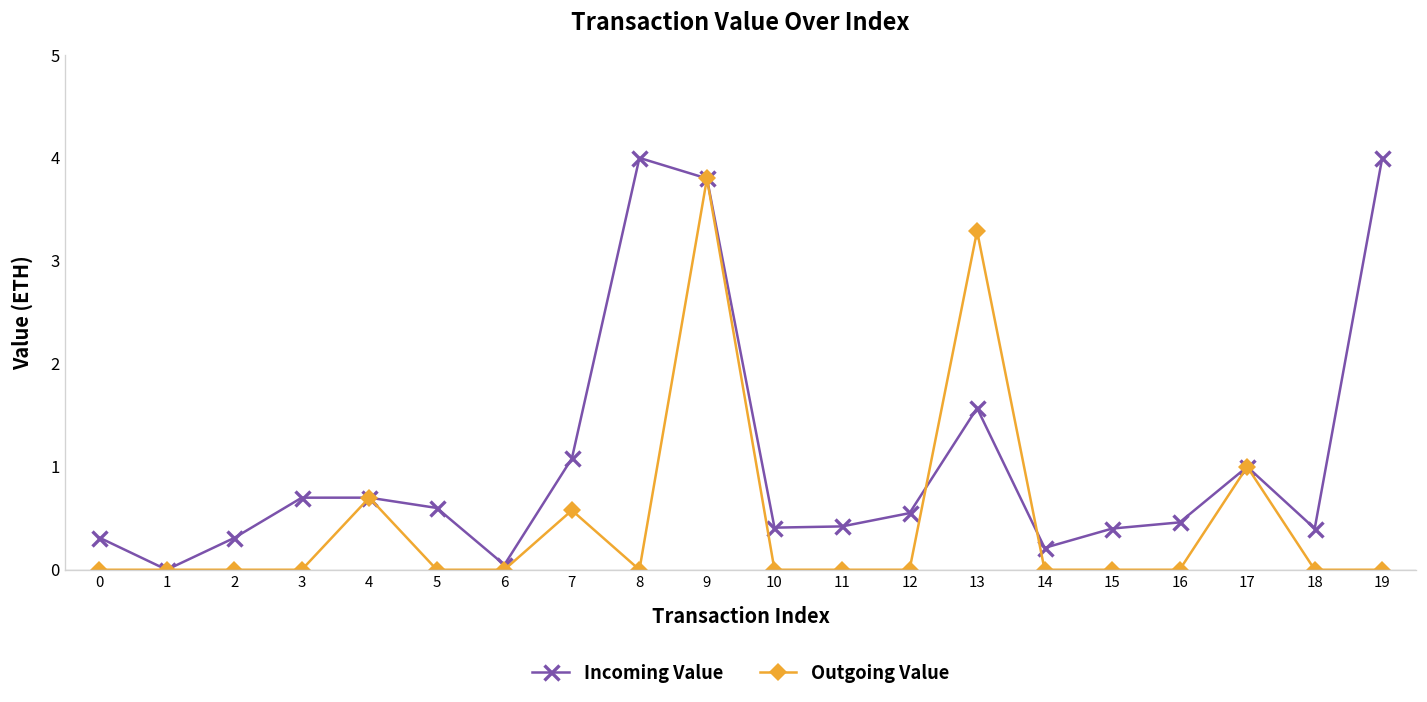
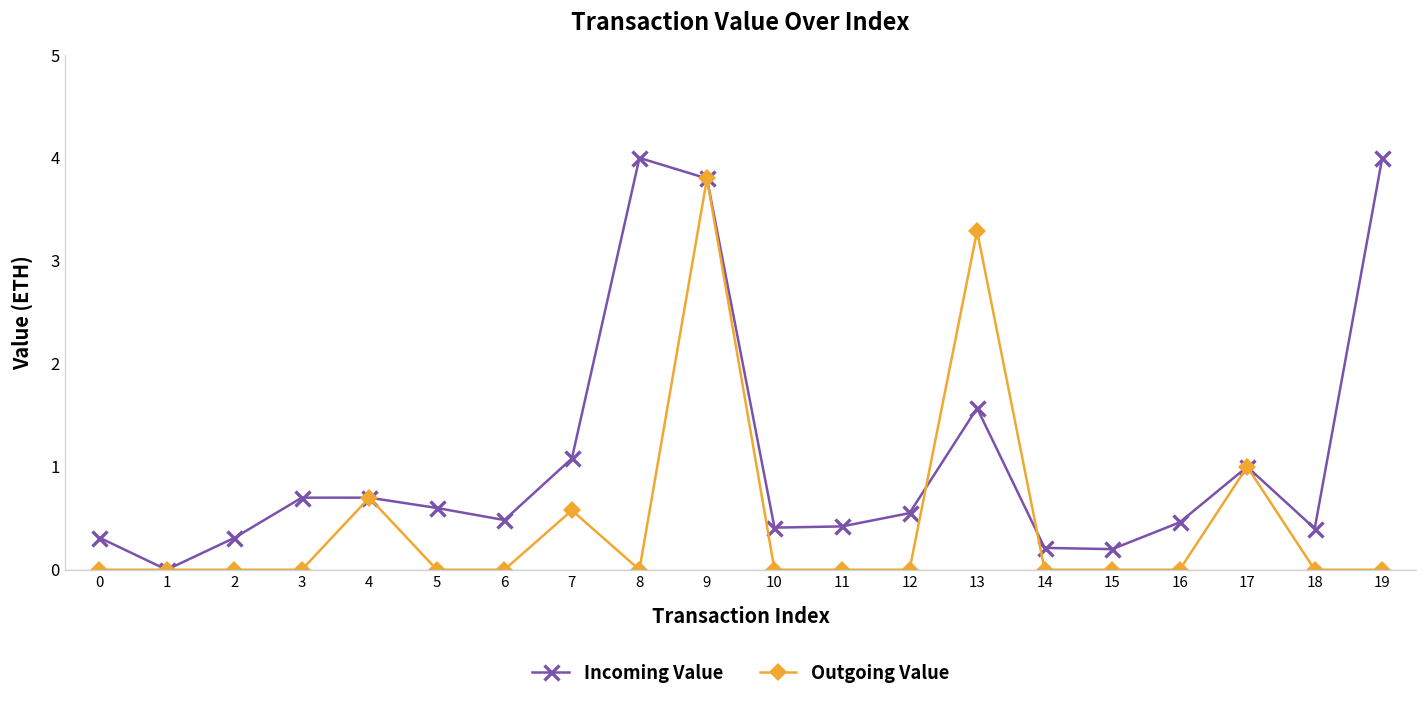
  {
    "Incoming Value": {
      "0": 0.3,
      "2": 0.3,
      "3": 0.7,
      "5": 0.6,
-     "6": 0.0,
+     "6": 0.5,
      "7": 1.1,
      "8": 4.0,
      "10": 0.4,
      "11": 0.4,
      "12": 0.6,
      "13": 1.6,
      "14": 0.2,
-     "15": 0.4,
+     "15": 0.2,
      "16": 0.5,
      "18": 0.4,
      "19": 4.0
    },
    "Outgoing Value": {
      "0": 0.0,
      "2": 0.0,
      "3": 0.0,
      "5": 0.0,
      "6": 0.0,
      "7": 0.6,
      "8": 0.0,
      "10": 0.0,
      "11": 0.0,
      "12": 0.0,
      "13": 3.3,
      "14": 0.0,
      "15": 0.0,
      "16": 0.0,
      "18": 0.0,
      "19": 0.0
    }
  }
